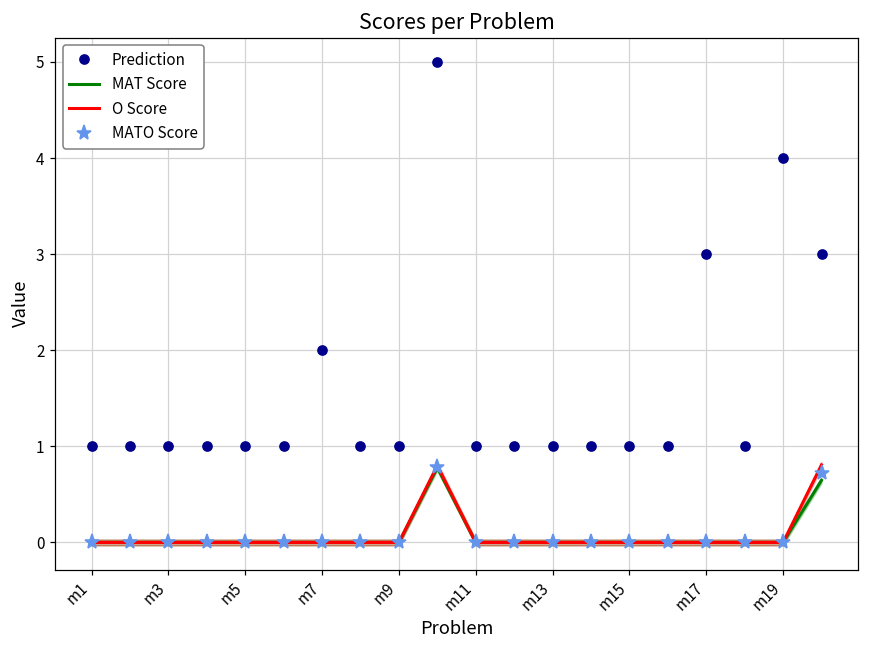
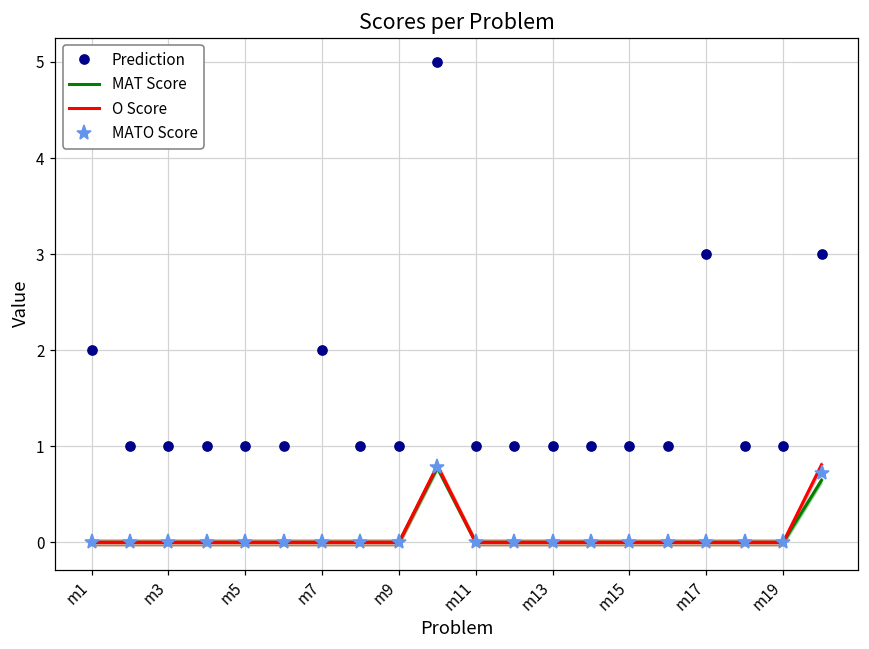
  {
    "Prediction": {
-     "m1": 1,
+     "m1": 2,
      "m3": 1,
      "m5": 1,
      "m7": 2,
      "m9": 1,
      "m11": 1,
      "m13": 1,
      "m15": 1,
      "m17": 3,
-     "m19": 4
+     "m19": 1
    }
  }
